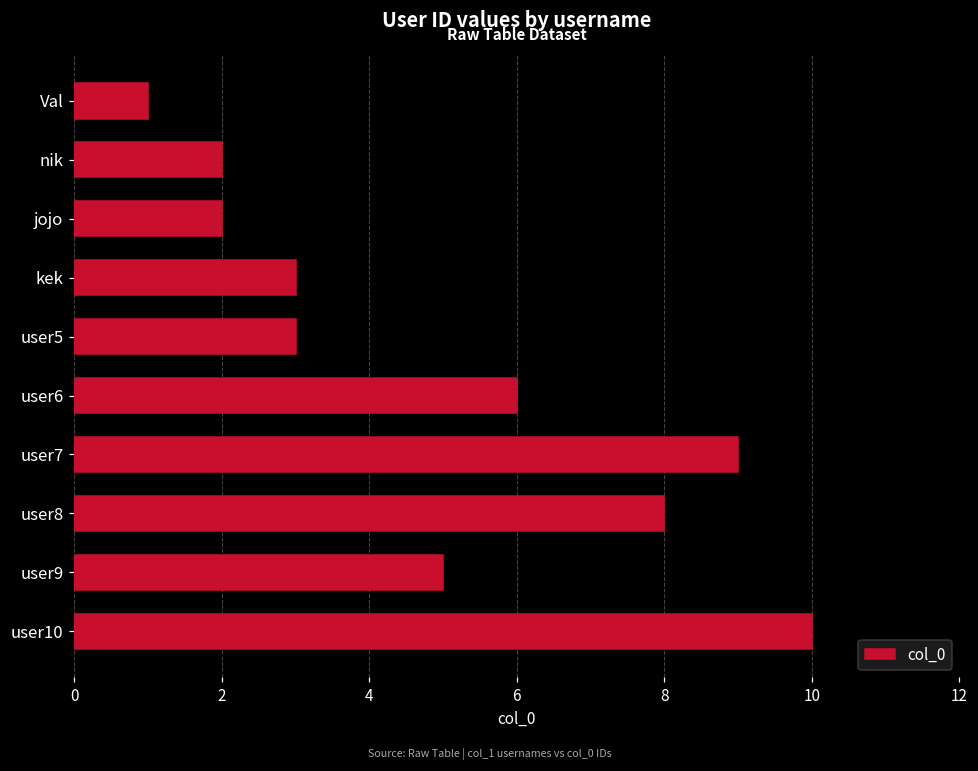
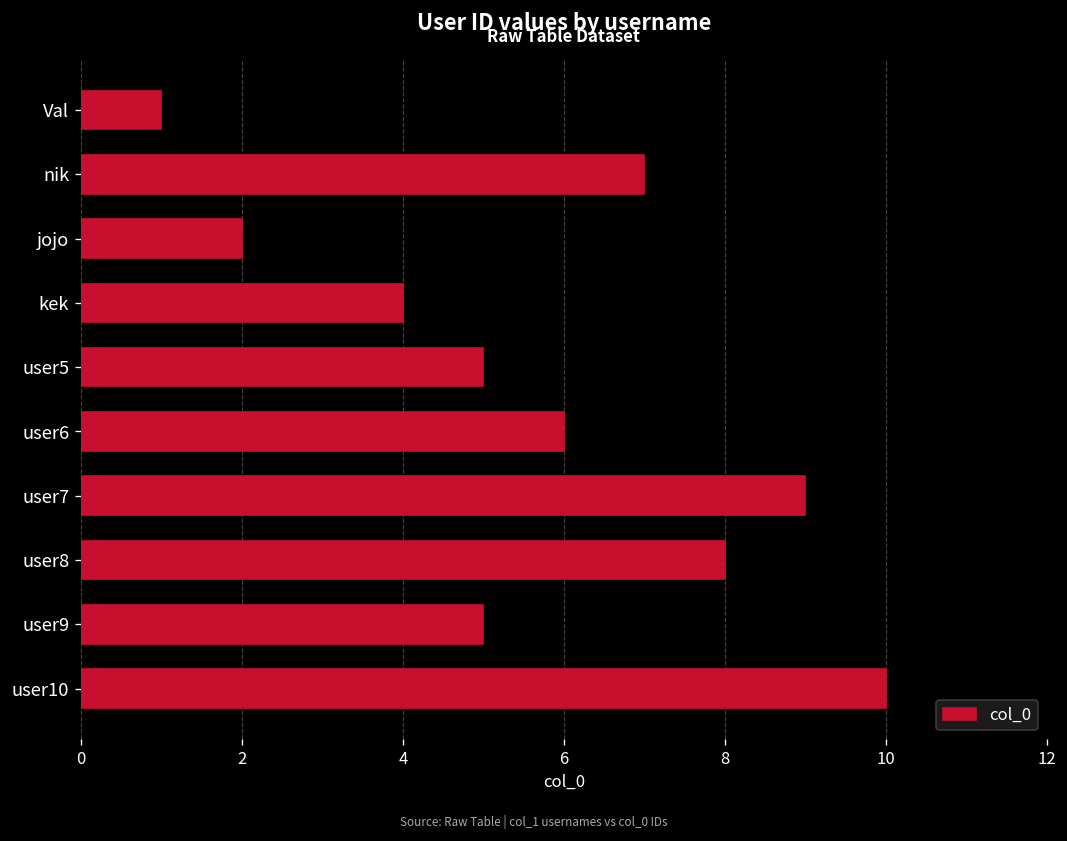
  {
    "Val": 1,
-   "nik": 2,
+   "nik": 7,
    "jojo": 2,
-   "kek": 3,
-   "user5": 3,
+   "kek": 4,
+   "user5": 5,
    "user6": 6,
    "user7": 9,
    "user8": 8,
    "user9": 5,
    "user10": 10
  }
